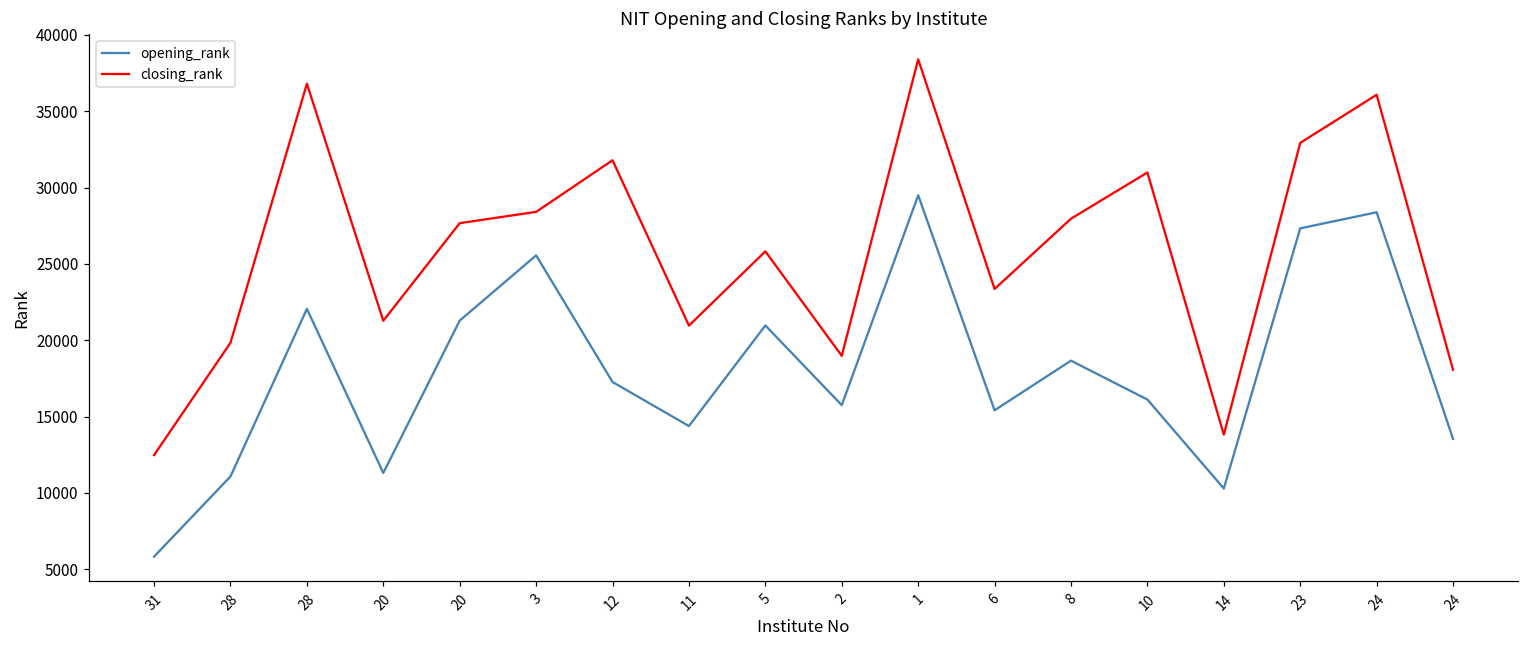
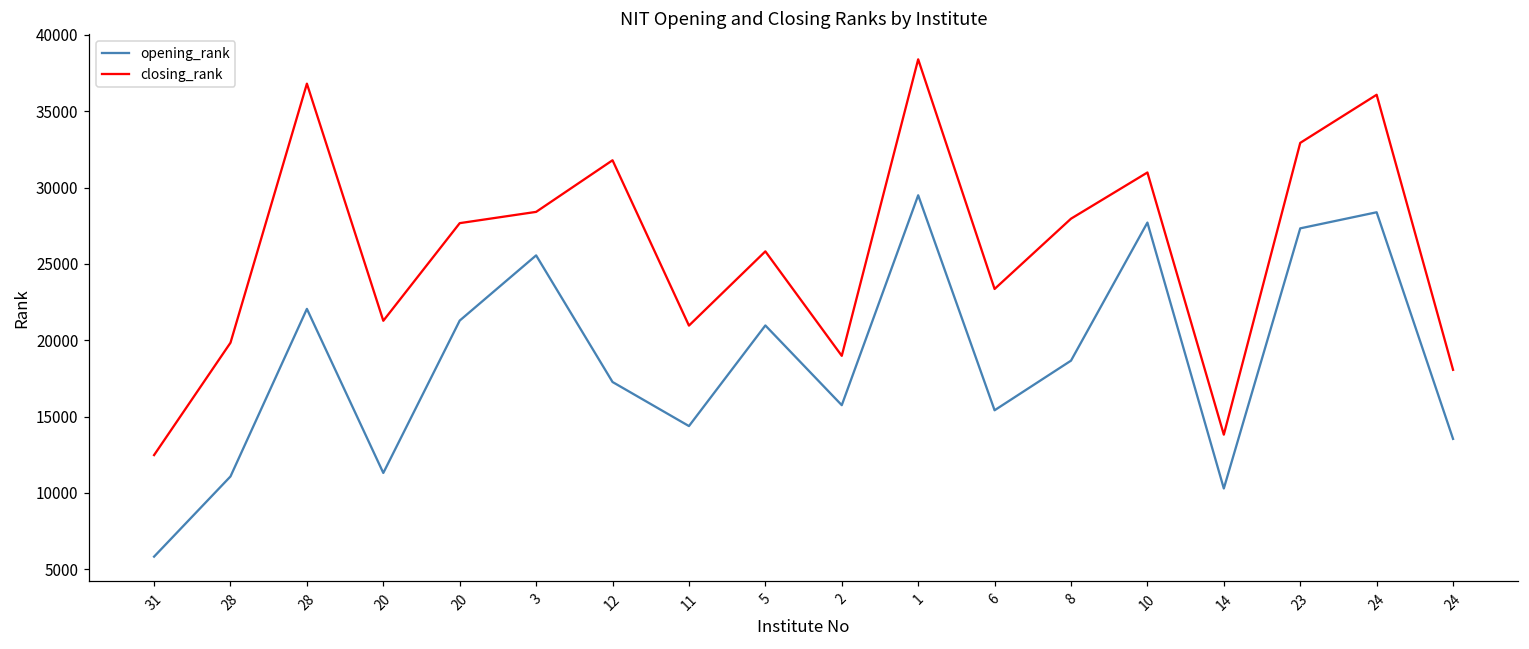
  {
    "opening_rank": {
      "31": 5800,
      "3": 25600,
      "12": 17300,
      "11": 14400,
      "5": 21000,
      "2": 15800,
      "1": 29500,
      "6": 15400,
      "8": 18700,
-     "10": 16100,
+     "10": 27700,
      "14": 10300,
      "23": 27300
    },
    "closing_rank": {
      "31": 12500,
      "3": 28400,
      "12": 31800,
      "11": 21000,
      "5": 25800,
      "2": 19000,
      "1": 38400,
      "6": 23400,
      "8": 28000,
      "10": 31000,
      "14": 13800,
      "23": 32900
    }
  }
